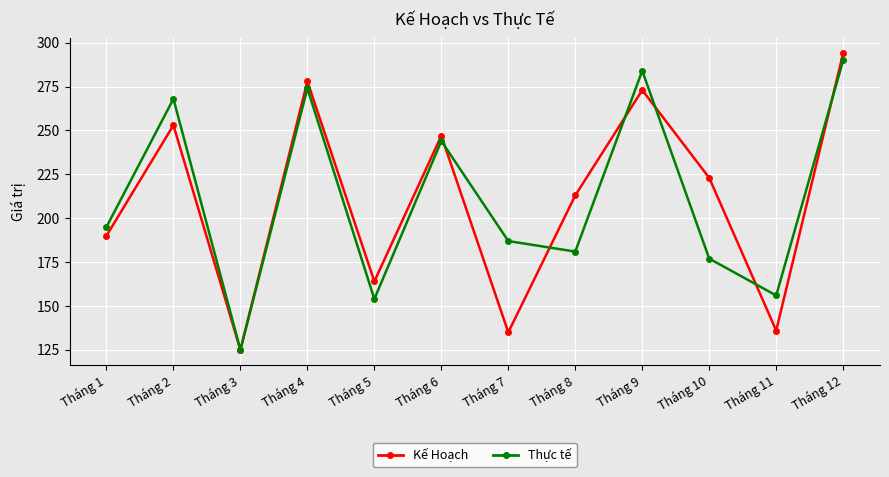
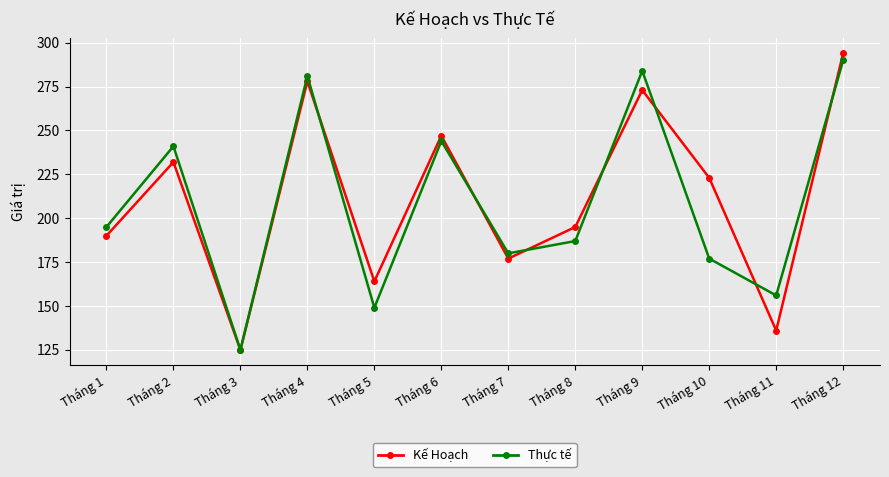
  {
    "Kế Hoạch": {
      "Tháng 1": 190,
-     "Tháng 2": 253,
+     "Tháng 2": 232,
      "Tháng 4": 278,
      "Tháng 5": 164,
      "Tháng 6": 247,
-     "Tháng 7": 135,
-     "Tháng 8": 213,
+     "Tháng 7": 177,
+     "Tháng 8": 195,
      "Tháng 9": 273,
      "Tháng 10": 223,
      "Tháng 11": 136,
      "Tháng 12": 294
    },
    "Thực tế": {
      "Tháng 1": 195,
-     "Tháng 2": 268,
-     "Tháng 4": 274,
-     "Tháng 5": 154,
+     "Tháng 2": 241,
+     "Tháng 4": 281,
+     "Tháng 5": 149,
      "Tháng 6": 244,
-     "Tháng 7": 187,
-     "Tháng 8": 181,
+     "Tháng 7": 180,
+     "Tháng 8": 187,
      "Tháng 9": 284,
      "Tháng 10": 177,
      "Tháng 11": 156,
      "Tháng 12": 290
    }
  }
